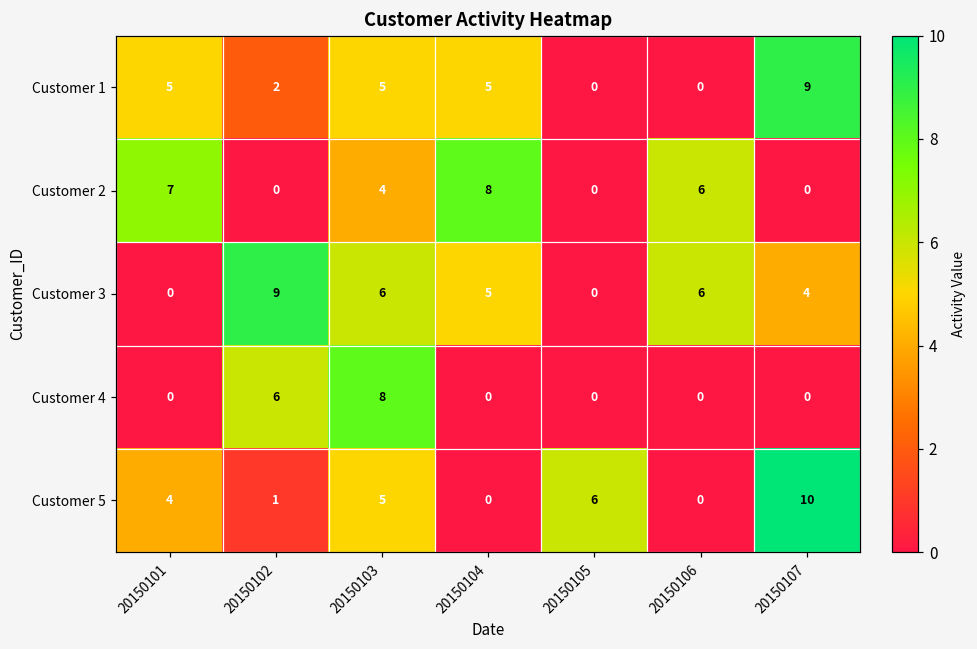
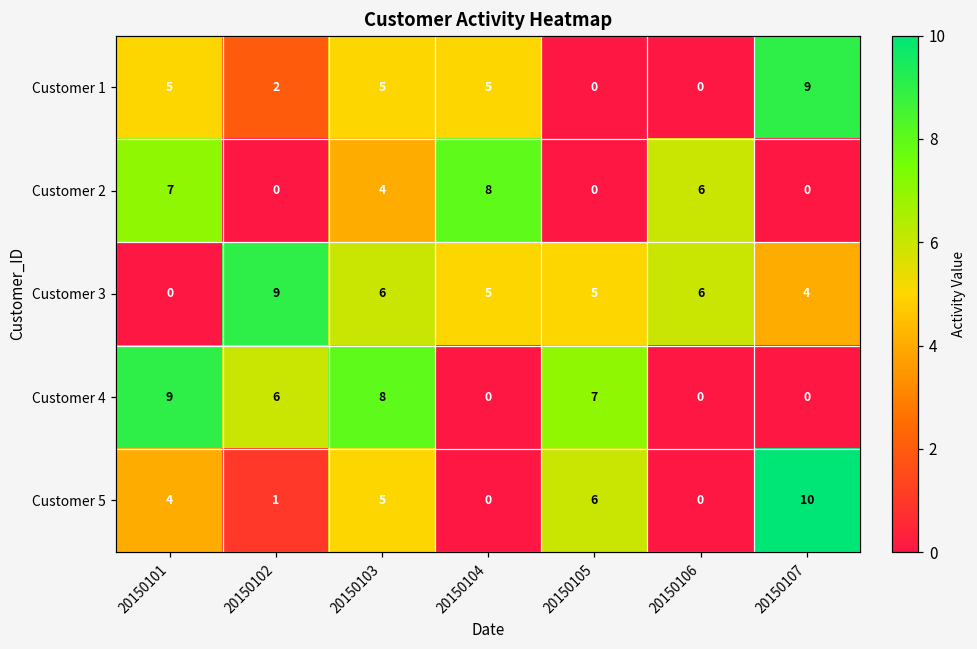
  {
    "Customer 1": {
      "20150101": 5,
      "20150102": 2,
      "20150103": 5,
      "20150104": 5,
      "20150105": 0,
      "20150106": 0,
      "20150107": 9
    },
    "Customer 2": {
      "20150101": 7,
      "20150102": 0,
      "20150103": 4,
      "20150104": 8,
      "20150105": 0,
      "20150106": 6,
      "20150107": 0
    },
    "Customer 3": {
      "20150101": 0,
      "20150102": 9,
      "20150103": 6,
      "20150104": 5,
-     "20150105": 0,
+     "20150105": 5,
      "20150106": 6,
      "20150107": 4
    },
    "Customer 4": {
-     "20150101": 0,
+     "20150101": 9,
      "20150102": 6,
      "20150103": 8,
      "20150104": 0,
-     "20150105": 0,
+     "20150105": 7,
      "20150106": 0,
      "20150107": 0
    },
    "Customer 5": {
      "20150101": 4,
      "20150102": 1,
      "20150103": 5,
      "20150104": 0,
      "20150105": 6,
      "20150106": 0,
      "20150107": 10
    }
  }
